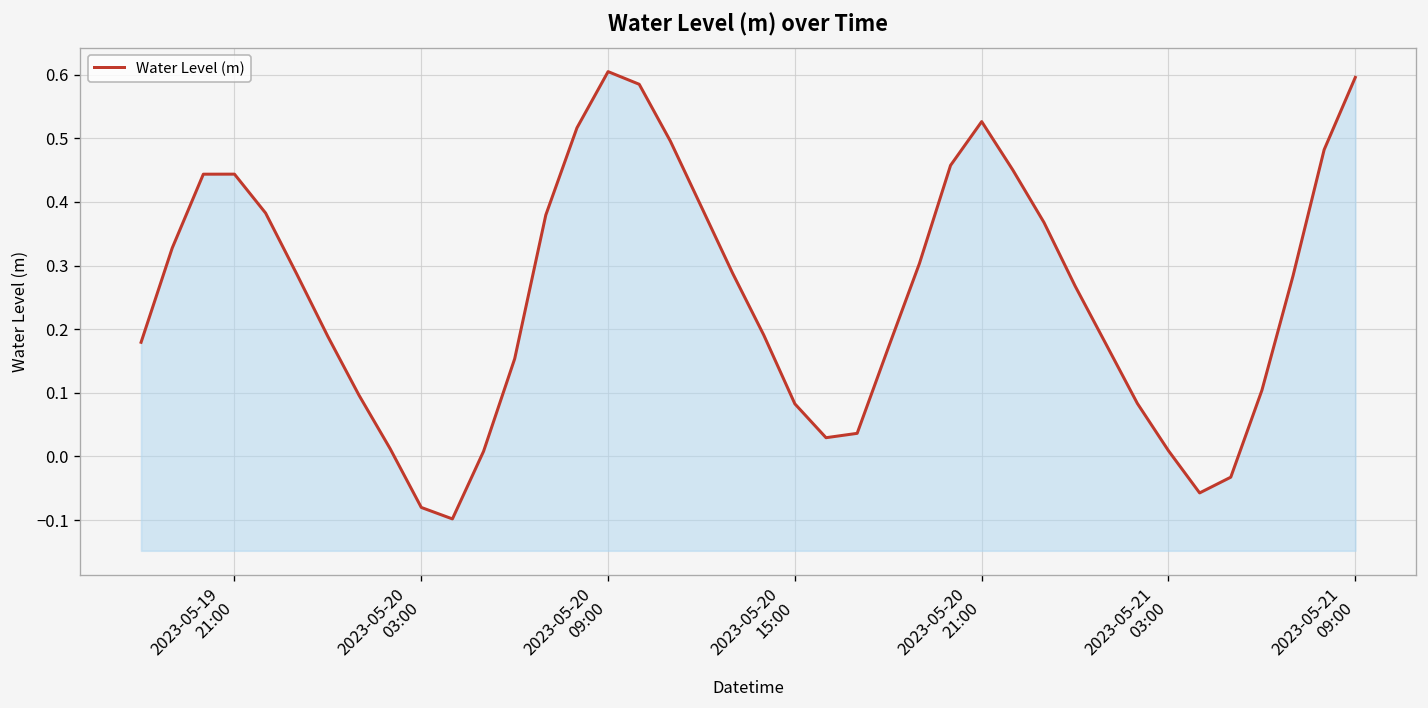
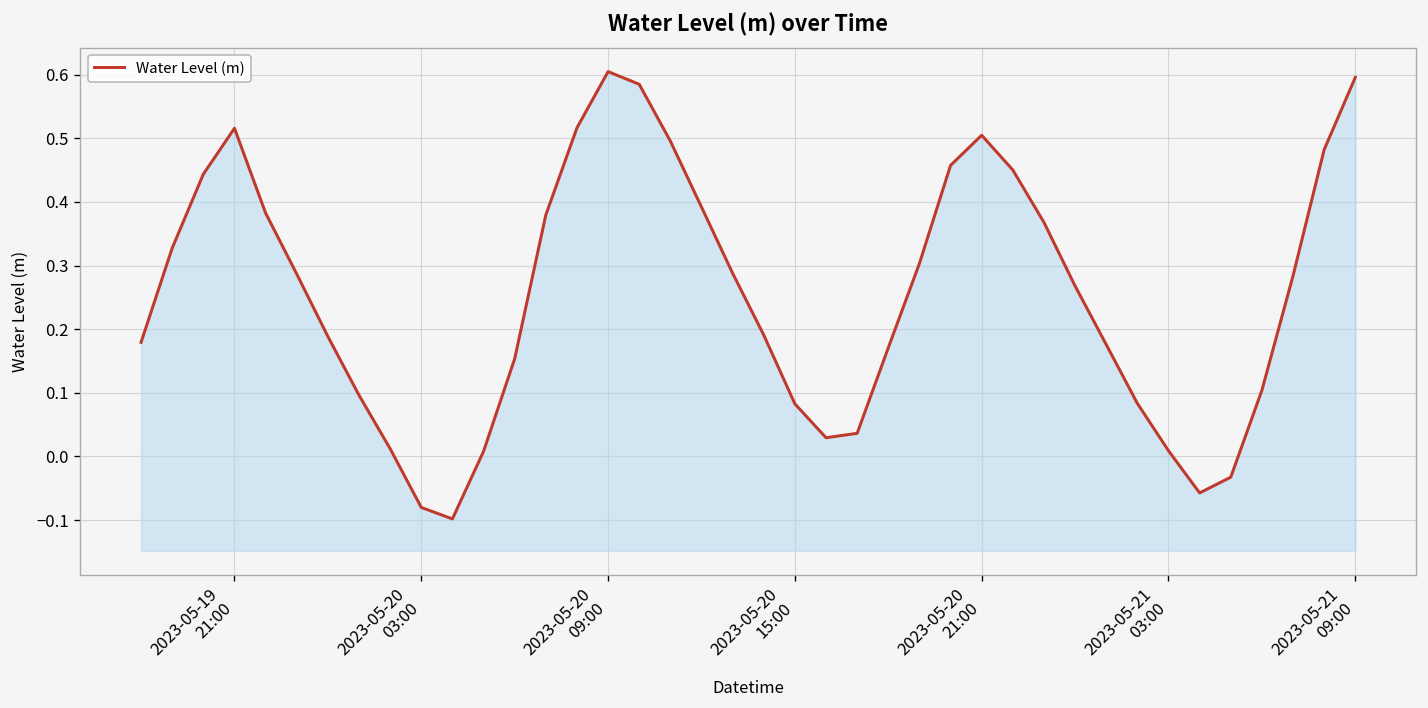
  {
-   "2023-05-19 21:00": 0.44,
+   "2023-05-19 21:00": 0.52,
    "2023-05-20 03:00": -0.08,
    "2023-05-20 09:00": 0.60,
    "2023-05-20 15:00": 0.08,
-   "2023-05-20 21:00": 0.53,
+   "2023-05-20 21:00": 0.50,
    "2023-05-21 03:00": 0.01,
    "2023-05-21 09:00": 0.60
  }
